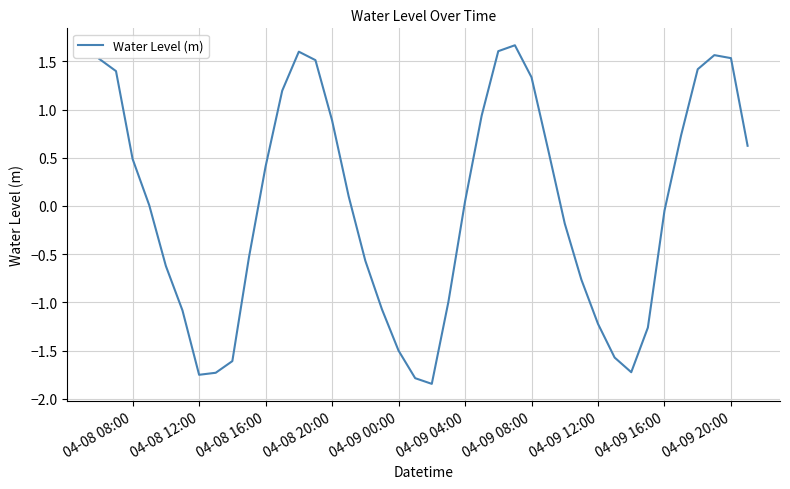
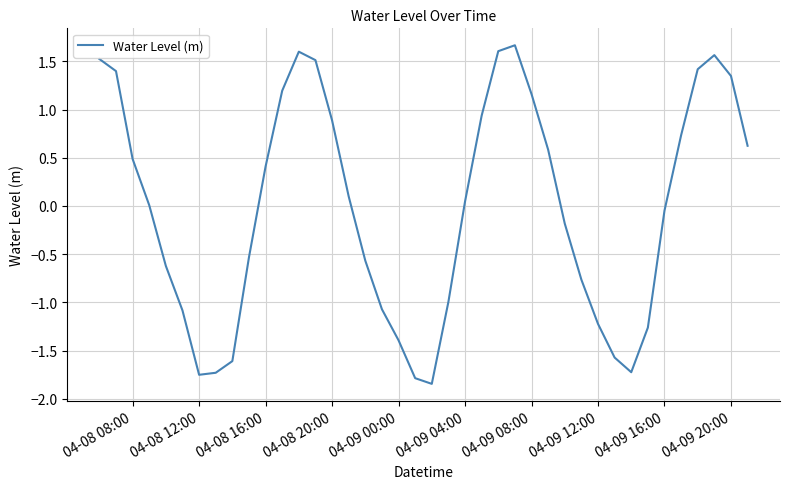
  {
    "04-08 08:00": 0.5,
    "04-08 12:00": -1.8,
    "04-08 16:00": 0.4,
    "04-08 20:00": 0.9,
-   "04-09 00:00": -1.5,
+   "04-09 00:00": -1.4,
    "04-09 04:00": 0.0,
-   "04-09 08:00": 1.3,
+   "04-09 08:00": 1.2,
    "04-09 12:00": -1.2,
    "04-09 16:00": 0.0,
-   "04-09 20:00": 1.5
+   "04-09 20:00": 1.3
  }
